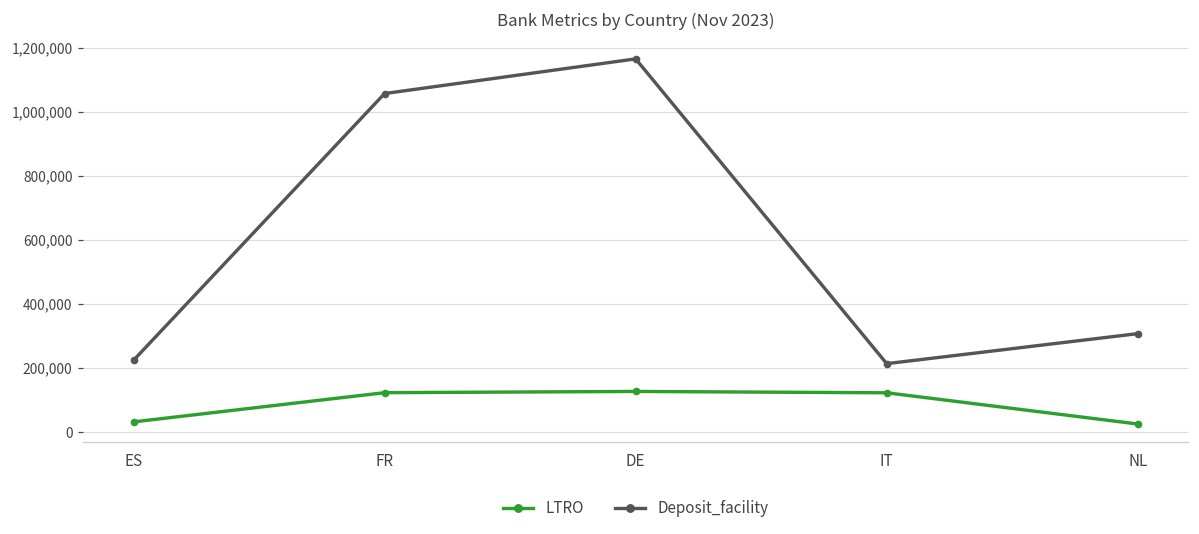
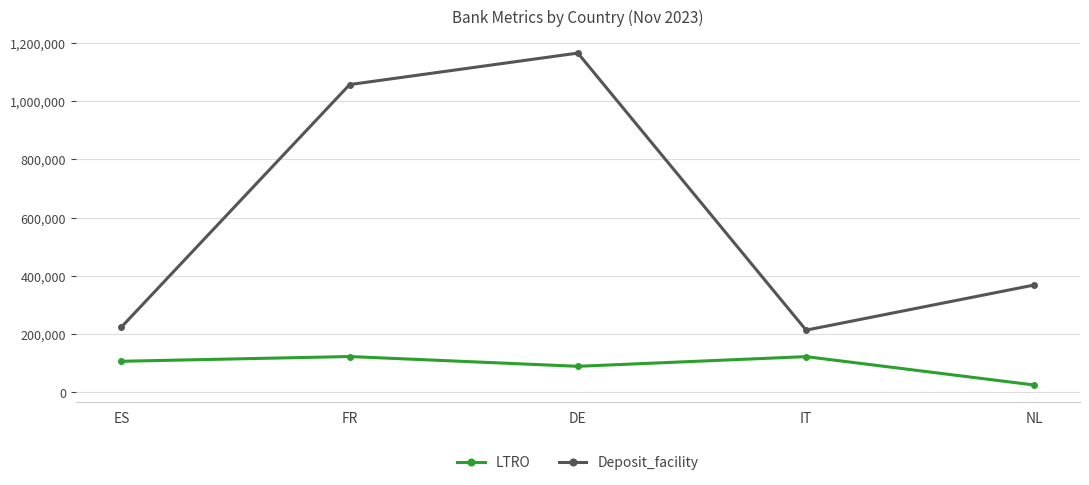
  {
    "LTRO": {
-     "ES": "30,000",
+     "ES": "110,000",
      "FR": "120,000",
-     "DE": "130,000",
+     "DE": "90,000",
      "IT": "120,000",
      "NL": "20,000"
    },
    "Deposit_facility": {
      "ES": "220,000",
      "FR": "1,060,000",
      "DE": "1,160,000",
      "IT": "210,000",
-     "NL": "310,000"
+     "NL": "370,000"
    }
  }
